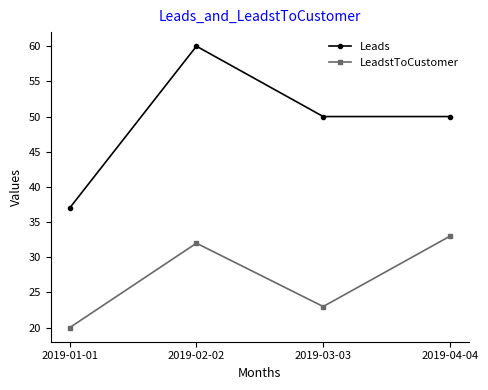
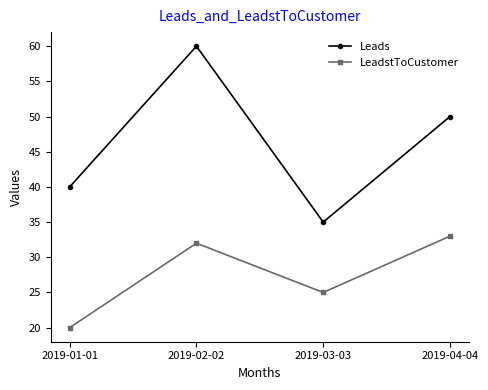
  {
    "Leads": {
-     "2019-01-01": 37,
+     "2019-01-01": 40,
      "2019-02-02": 60,
-     "2019-03-03": 50,
+     "2019-03-03": 35,
      "2019-04-04": 50
    },
    "LeadstToCustomer": {
      "2019-01-01": 20,
      "2019-02-02": 32,
-     "2019-03-03": 23,
+     "2019-03-03": 25,
      "2019-04-04": 33
    }
  }
